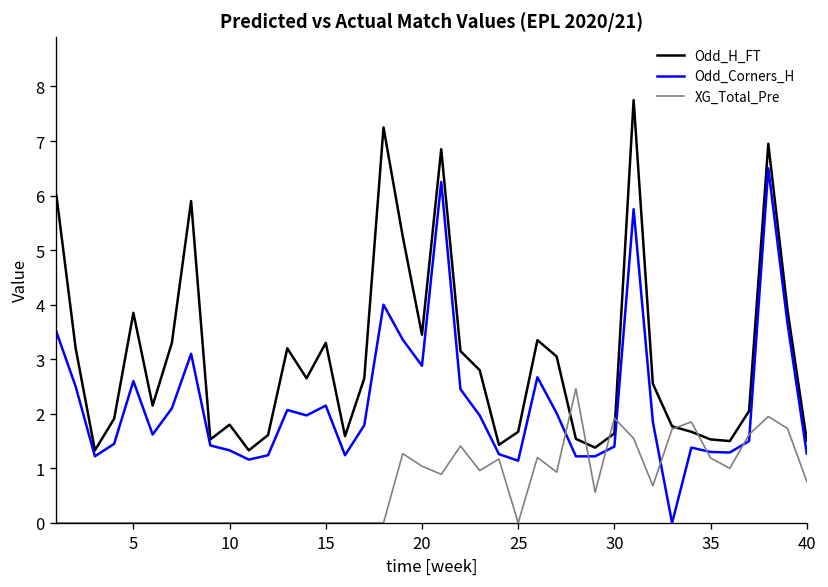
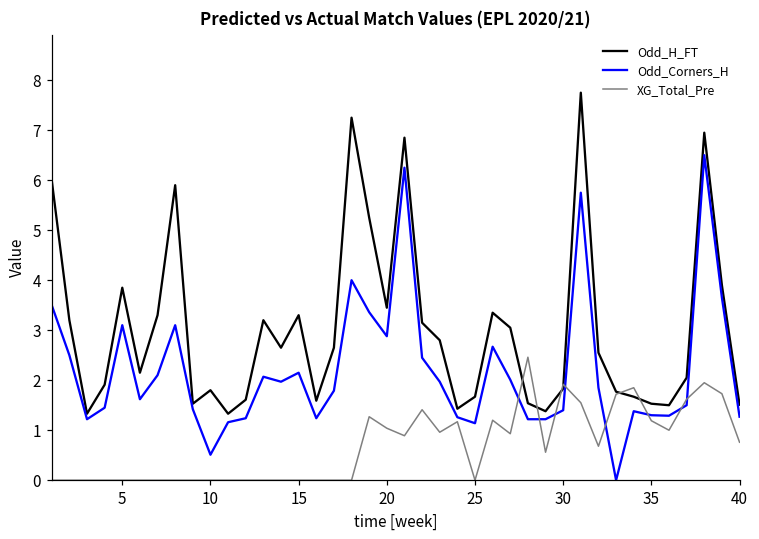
  {
    "Odd_H_FT": {
      "5": 3.9,
      "10": 1.8,
      "15": 3.3,
      "20": 3.5,
      "25": 1.7,
-     "30": 1.6,
+     "30": 1.8,
      "35": 1.5,
      "40": 1.5
    },
    "Odd_Corners_H": {
-     "5": 2.6,
-     "10": 1.3,
+     "5": 3.1,
+     "10": 0.5,
      "15": 2.2,
      "20": 2.9,
      "25": 1.1,
      "30": 1.4,
      "35": 1.3,
      "40": 1.3
    },
    "XG_Total_Pre": {
      "5": 0.0,
      "10": 0.0,
      "15": 0.0,
      "20": 1.0,
      "25": 0.0,
      "30": 1.9,
      "35": 1.2,
      "40": 0.8
    }
  }
